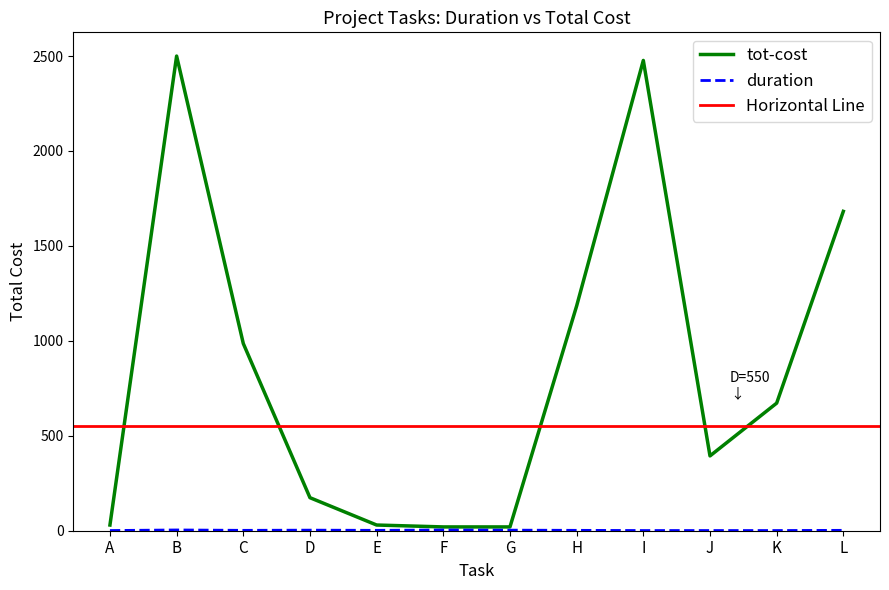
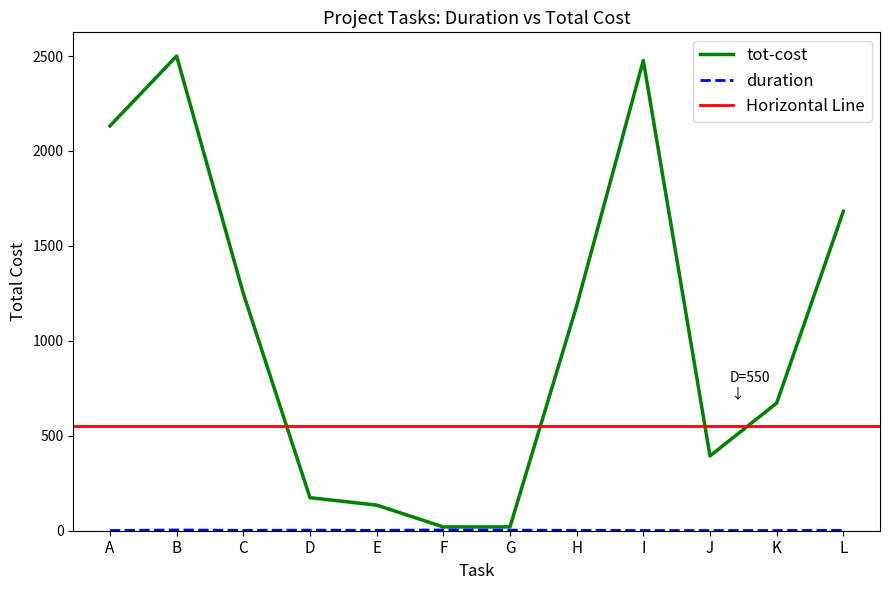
  {
    "tot-cost": {
-     "A": 30,
+     "A": 2130,
      "B": 2500,
-     "C": 990,
+     "C": 1250,
      "D": 170,
-     "E": 30,
+     "E": 140,
      "F": 20,
      "G": 20,
      "H": 1180,
      "I": 2480,
      "J": 390,
      "L": 1680
    },
    "duration": {
      "A": 0,
      "B": 0,
      "C": 0,
      "D": 0,
      "E": 0,
      "F": 0,
      "G": 0,
      "H": 0,
      "I": 0,
      "J": 0,
      "K": 0,
      "L": 0
    }
  }
